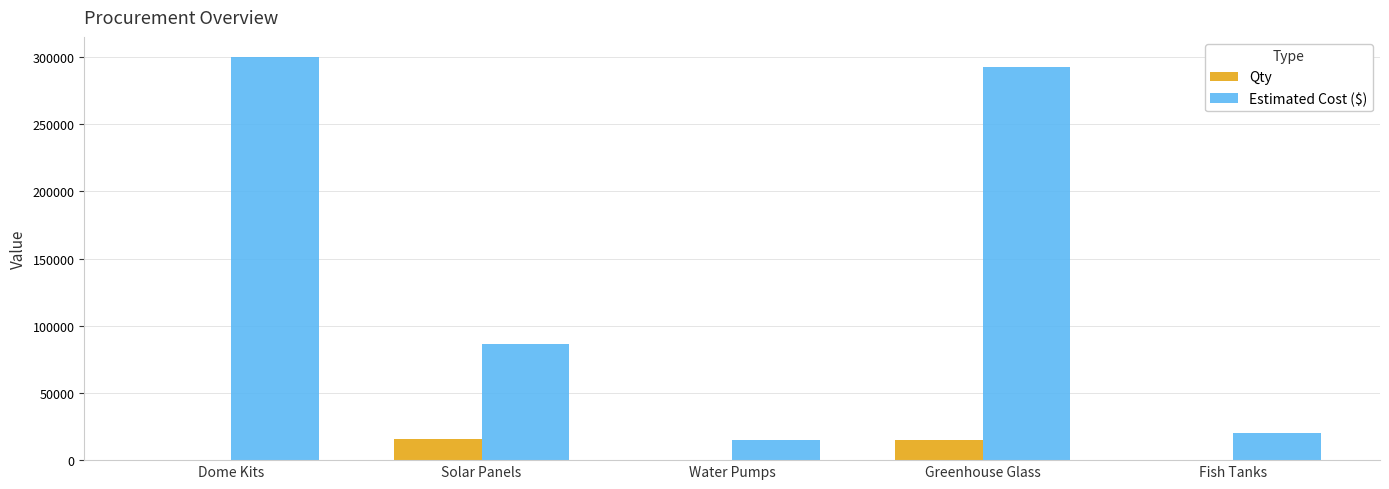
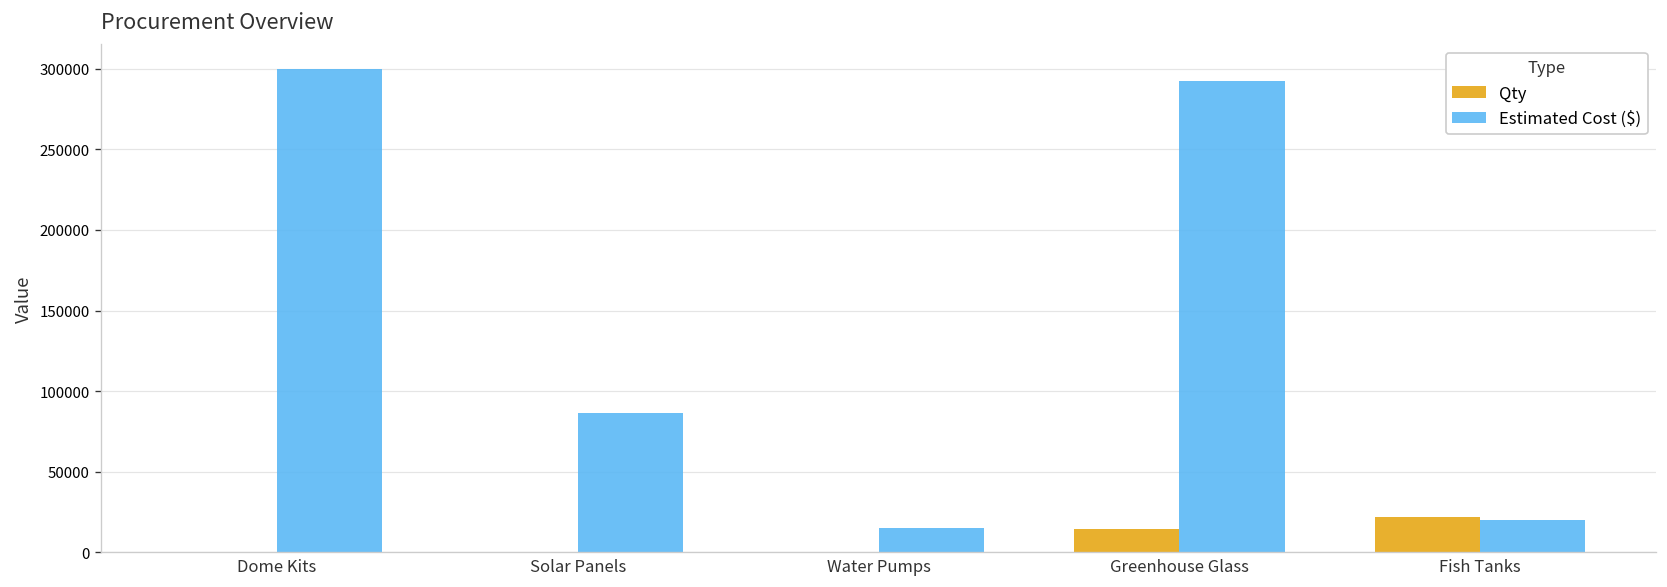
  {
    "Qty": {
-     "Solar Panels": 16000,
+     "Solar Panels": 0,
      "Greenhouse Glass": 15000,
-     "Fish Tanks": 0
+     "Fish Tanks": 22000
    },
    "Estimated Cost ($)": {
      "Dome Kits": 300000,
      "Solar Panels": 86000,
      "Water Pumps": 15000,
      "Greenhouse Glass": 292000,
      "Fish Tanks": 20000
    }
  }
